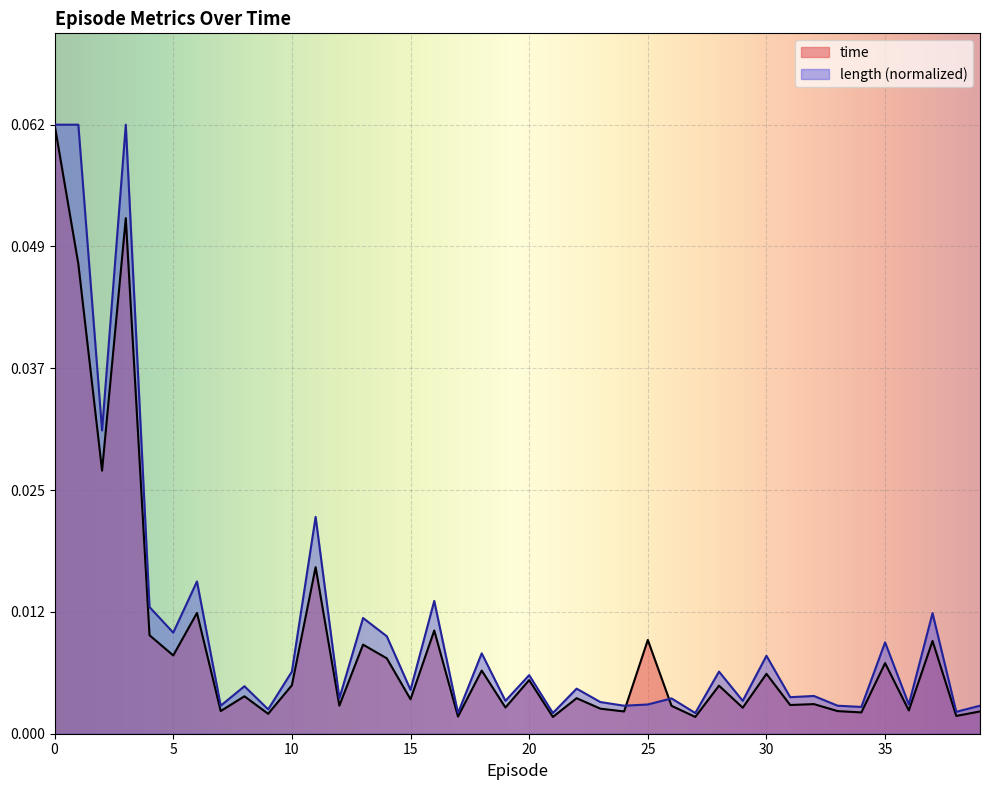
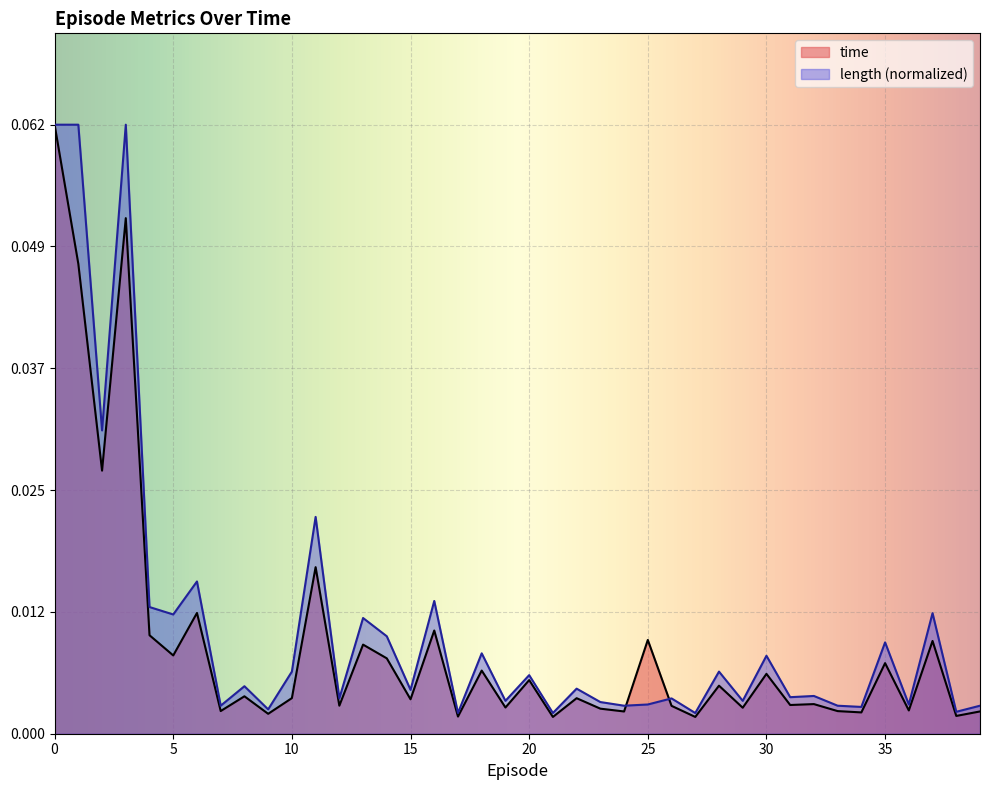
  {
    "time": {
      "5": 0.008,
-     "10": 0.005,
+     "10": 0.004,
      "15": 0.003,
      "20": 0.005,
      "25": 0.010,
      "30": 0.006,
      "35": 0.007
    },
    "length (normalized)": {
-     "5": 0.010,
+     "5": 0.012,
      "10": 0.006,
      "15": 0.004,
      "20": 0.006,
      "25": 0.003,
      "30": 0.008,
      "35": 0.009
    }
  }
